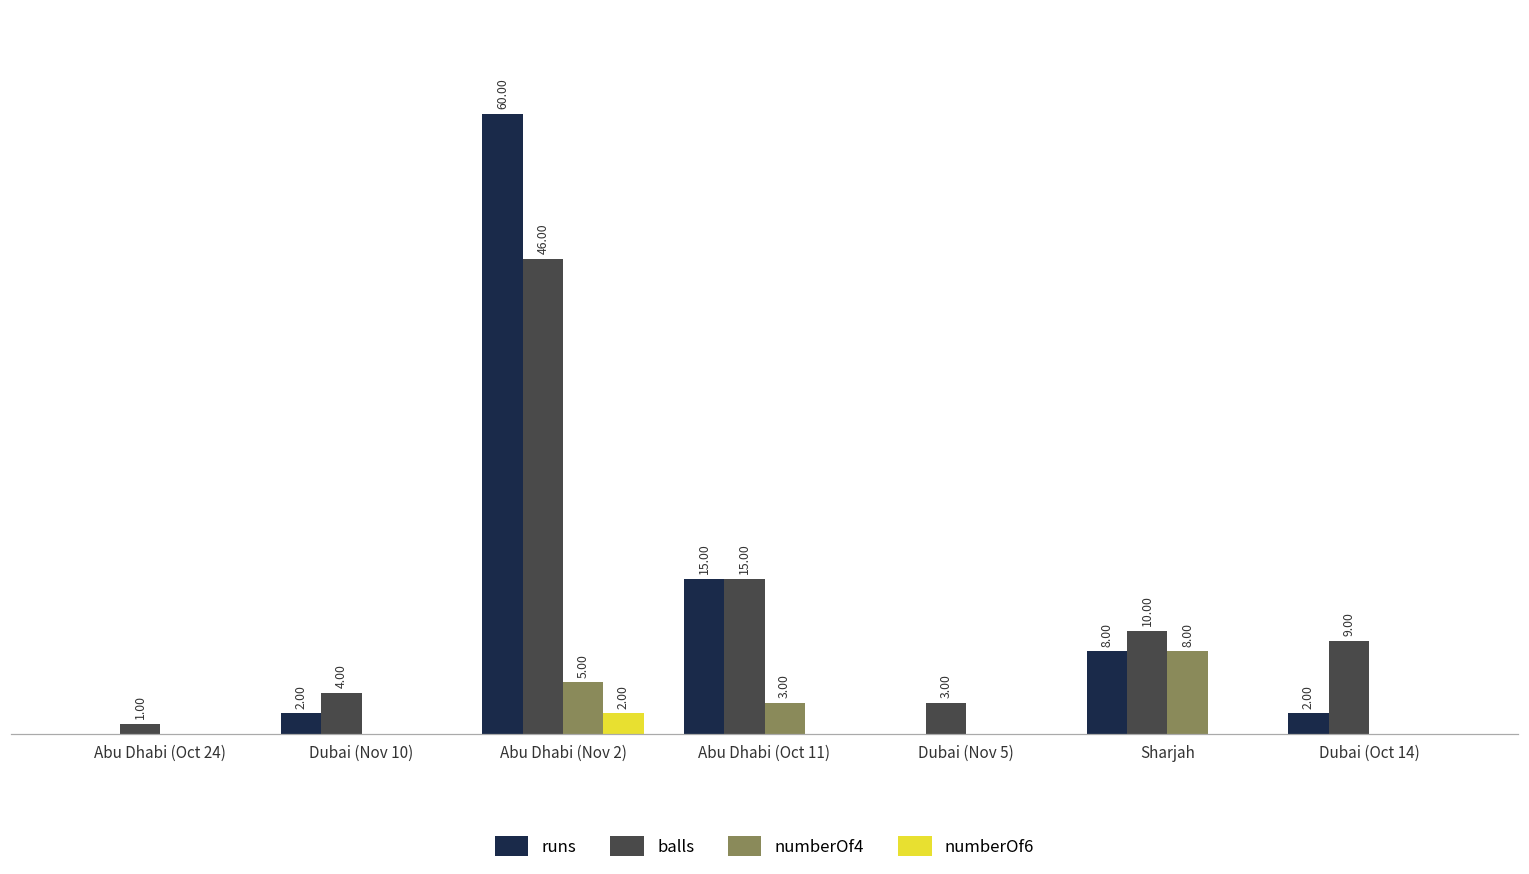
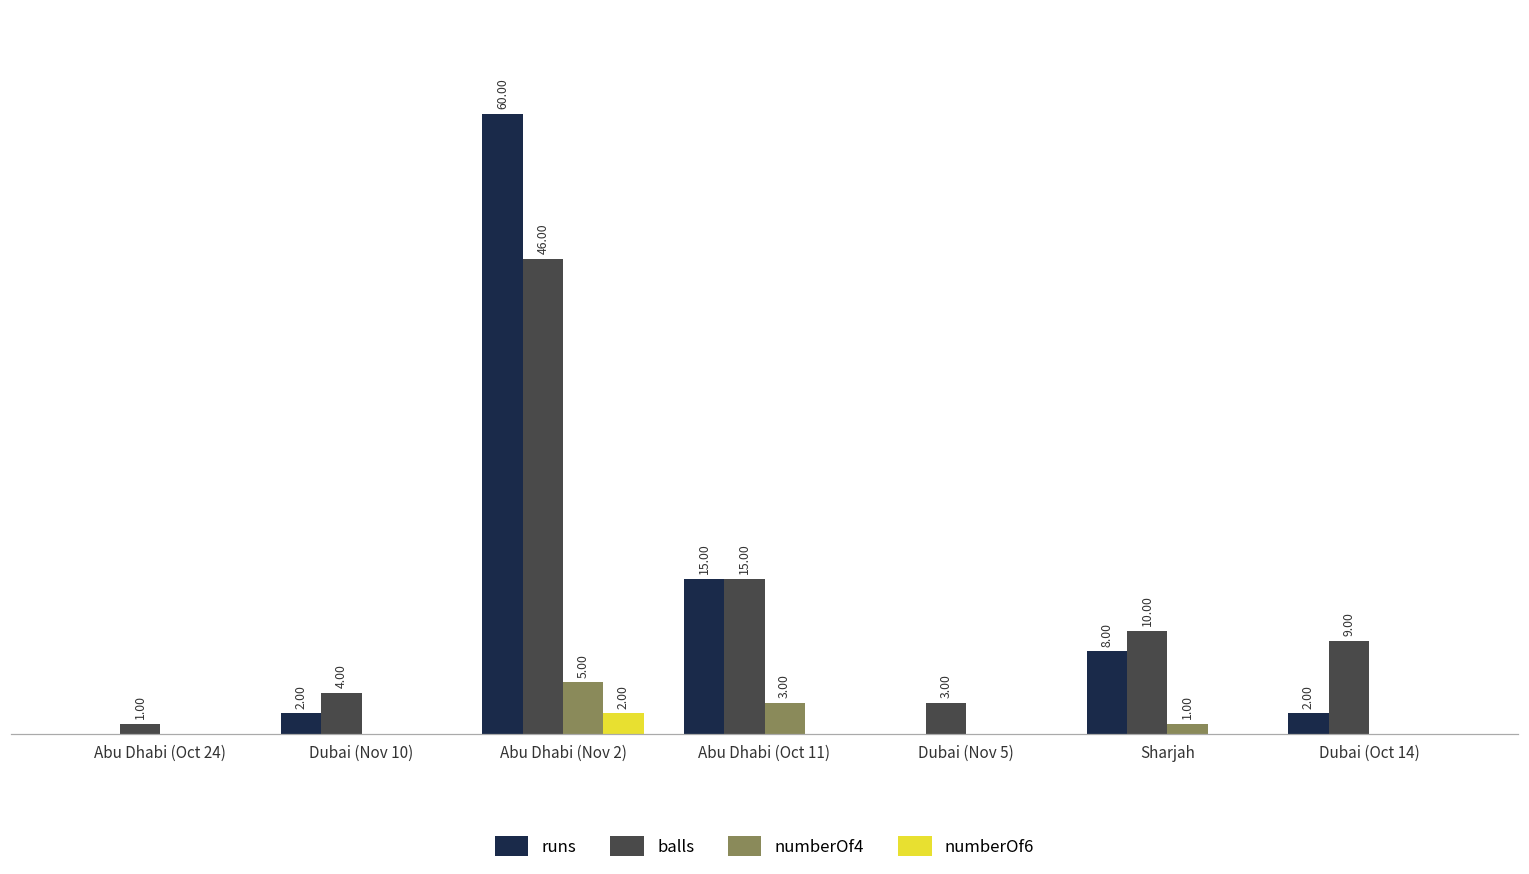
  {
    "numberOf4": {
      "Abu Dhabi (Nov 2)": 5.00,
      "Abu Dhabi (Oct 11)": 3.00,
-     "Sharjah": 8.00
+     "Sharjah": 1.00
    },
    "numberOf6": {
      "Abu Dhabi (Nov 2)": 2.00
    }
  }
